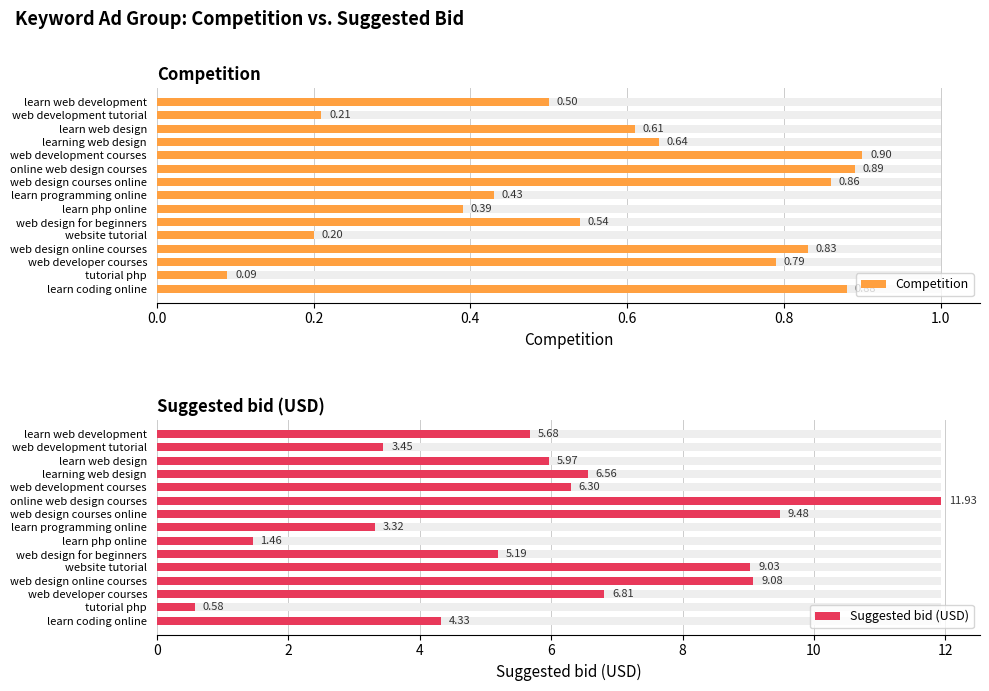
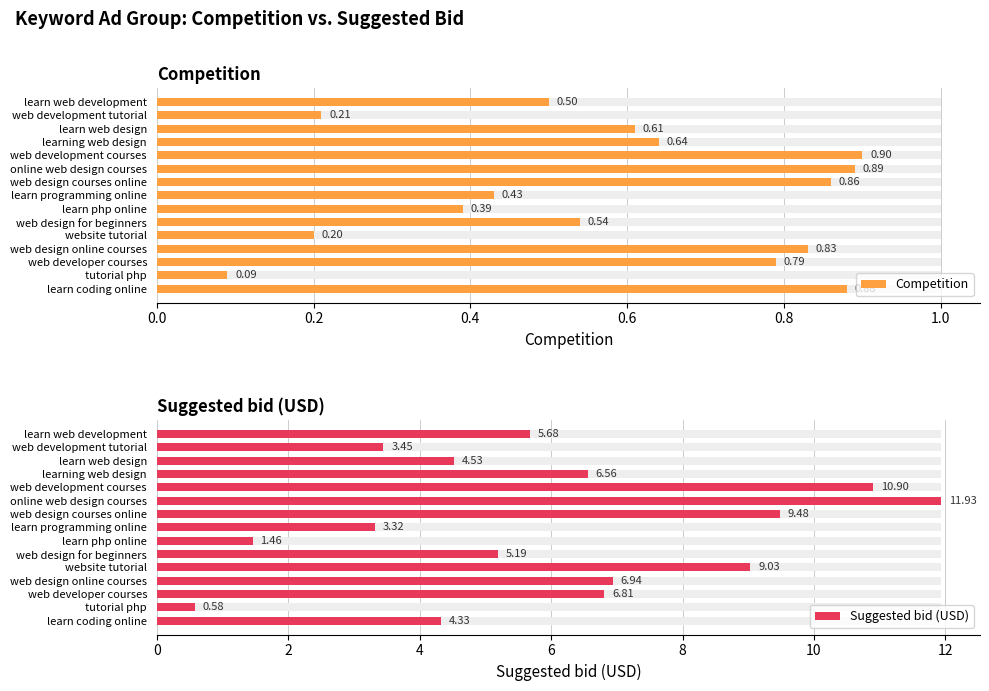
  {
    "Suggested bid (USD)": {
      "Suggested bid (USD)": {
-       "learn web design": 5.97,
-       "web development courses": 6.30,
+       "learn web design": 4.53,
+       "web development courses": 10.90,
        "online web design courses": 11.93,
-       "web design online courses": 9.08
+       "web design online courses": 6.94
      }
    }
  }
